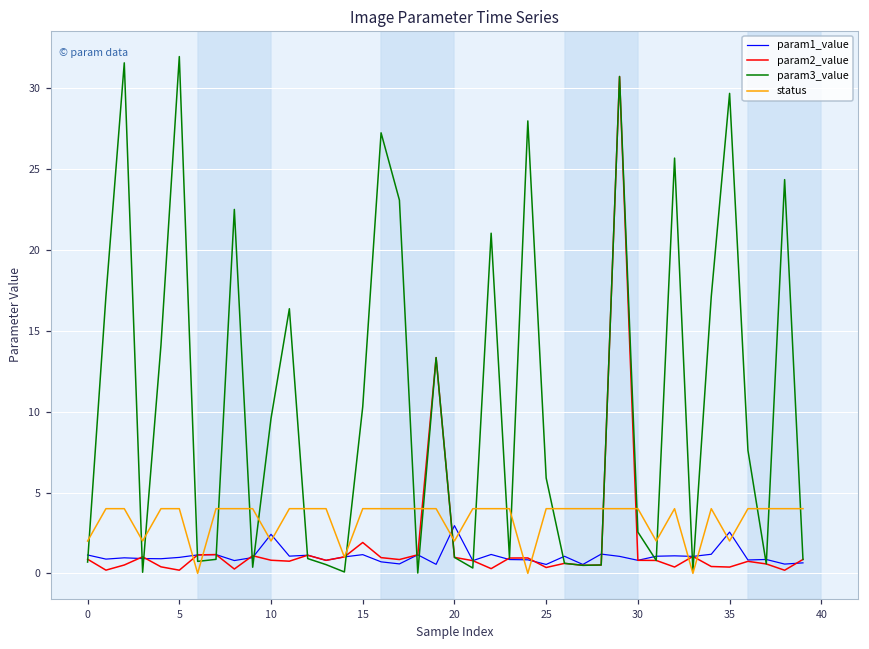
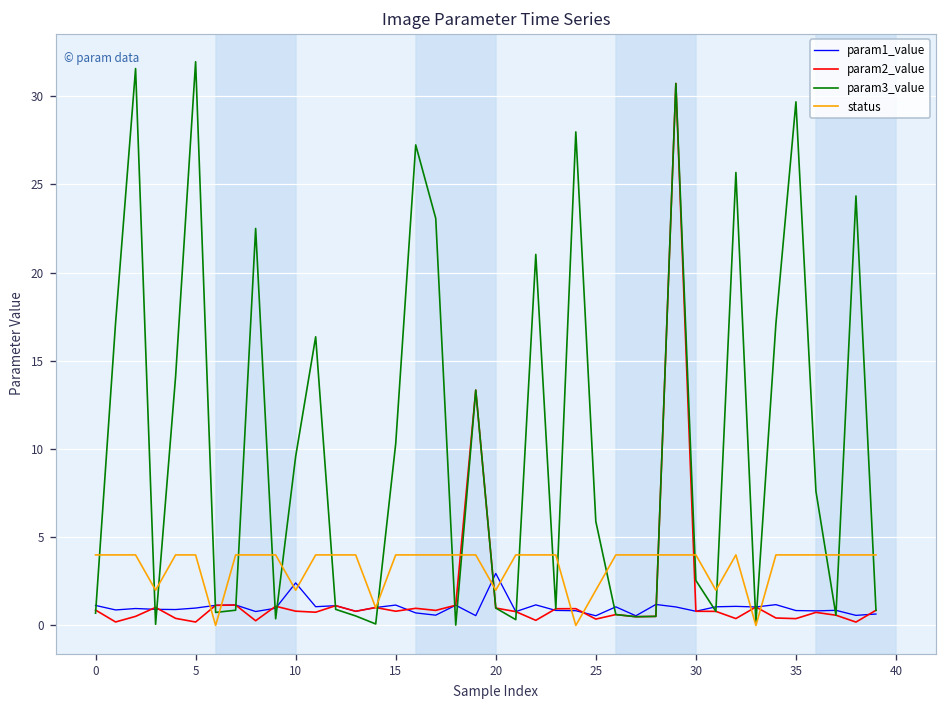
  {
    "param1_value": {
      "0": 1.1,
      "5": 1.0,
      "10": 2.4,
      "15": 1.2,
      "20": 3.0,
      "25": 0.6,
-     "35": 2.6
+     "35": 0.8
    },
    "param2_value": {
      "0": 0.9,
      "5": 0.2,
      "10": 0.8,
-     "15": 1.9,
+     "15": 0.8,
      "25": 0.4,
      "35": 0.4
    },
    "param3_value": {
      "0": 0.7,
      "5": 32.0,
      "10": 9.6,
      "15": 10.3,
      "25": 5.9,
      "30": 2.6,
      "35": 29.7
    },
    "status": {
-     "0": 2,
+     "0": 4,
      "5": 4,
      "10": 2,
      "15": 4,
      "20": 2,
-     "25": 4,
+     "25": 2,
      "30": 4,
-     "35": 2
+     "35": 4
    }
  }
